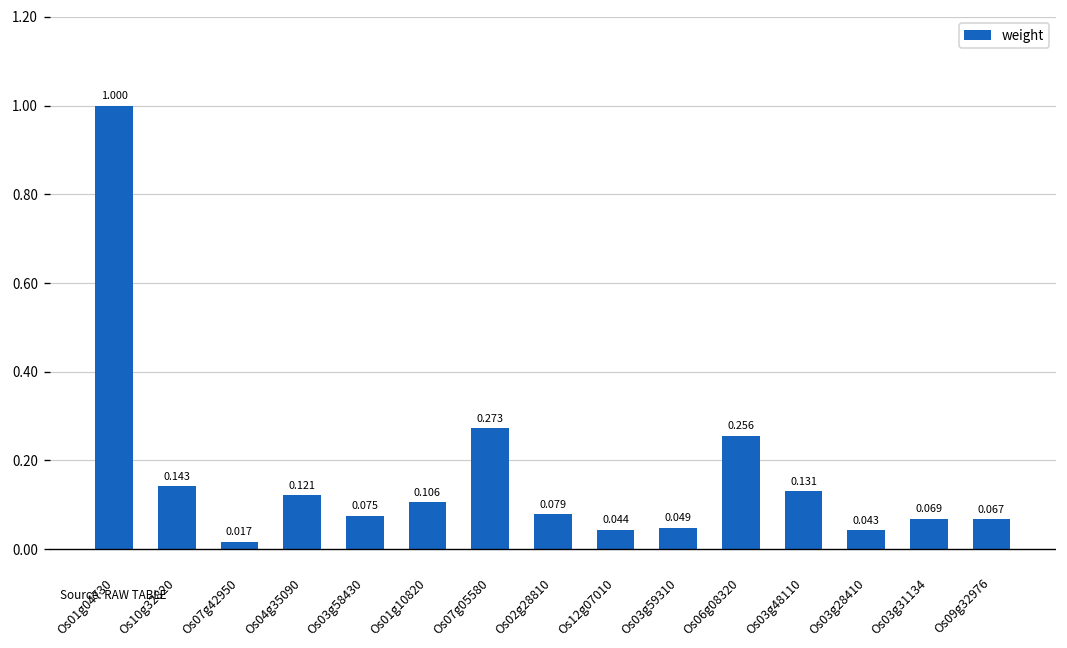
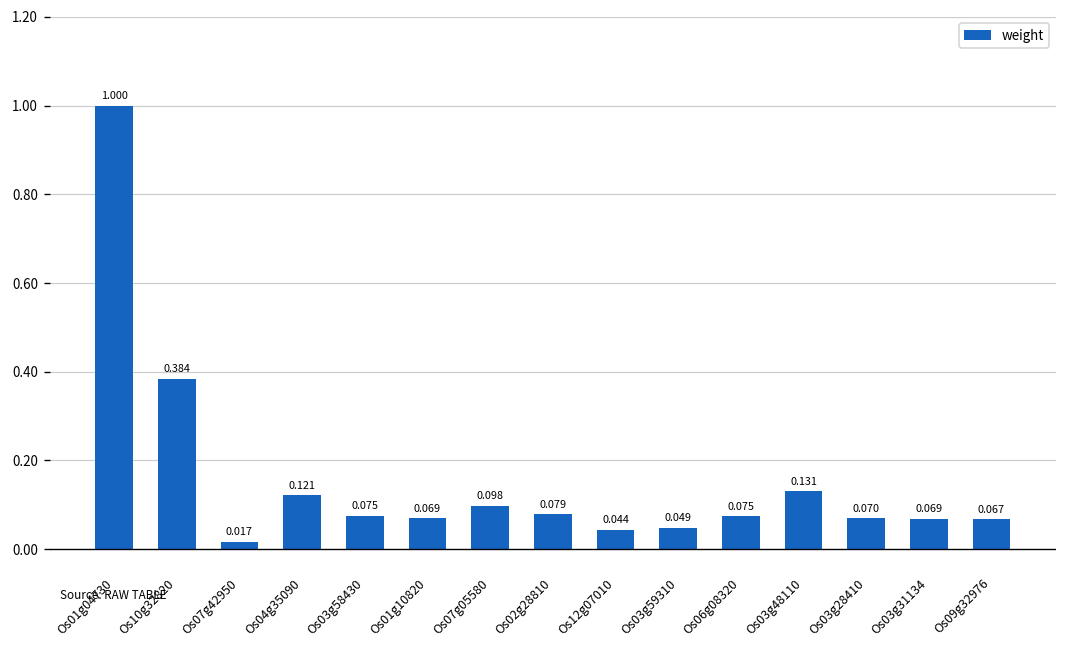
  {
    "Os01g04730": 1.000,
-   "Os10g32820": 0.143,
+   "Os10g32820": 0.384,
    "Os07g42950": 0.017,
    "Os04g35090": 0.121,
    "Os03g58430": 0.075,
-   "Os01g10820": 0.106,
-   "Os07g05580": 0.273,
+   "Os01g10820": 0.069,
+   "Os07g05580": 0.098,
    "Os02g28810": 0.079,
    "Os12g07010": 0.044,
    "Os03g59310": 0.049,
-   "Os06g08320": 0.256,
+   "Os06g08320": 0.075,
    "Os03g48110": 0.131,
-   "Os03g28410": 0.043,
+   "Os03g28410": 0.070,
    "Os03g31134": 0.069,
    "Os09g32976": 0.067
  }
